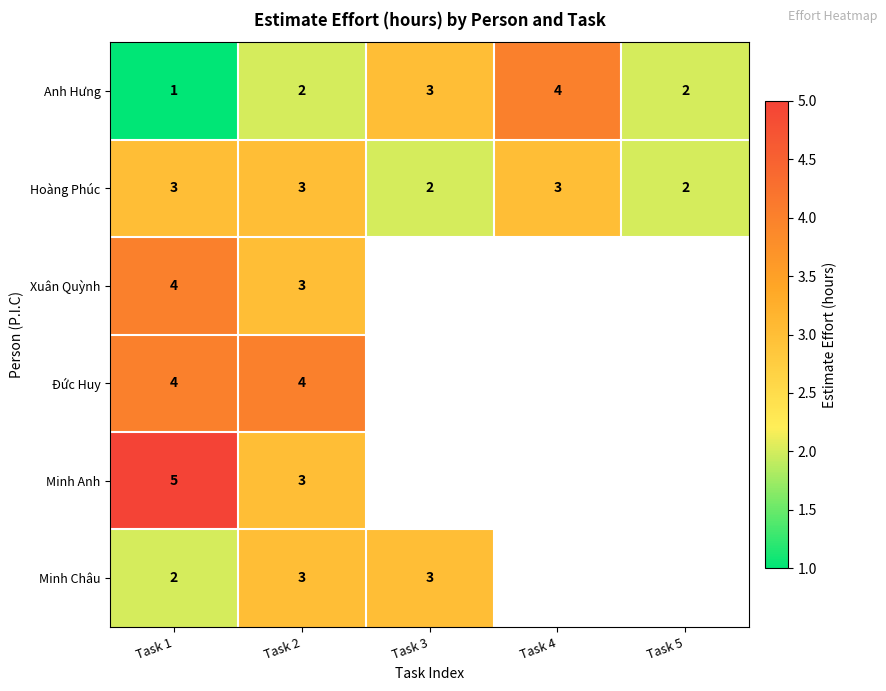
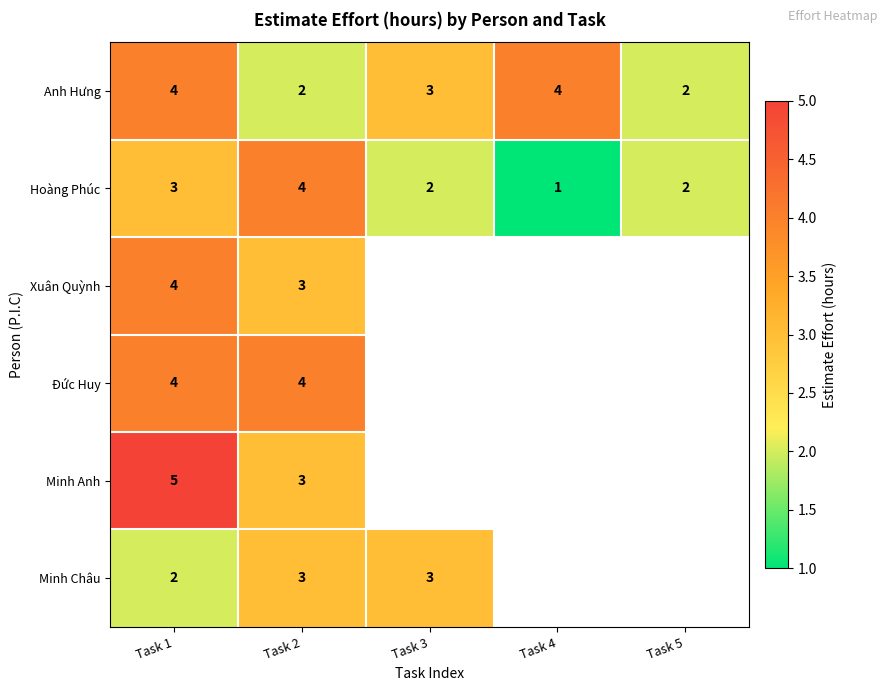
  {
    "Anh Hưng": {
-     "Task 1": 1,
+     "Task 1": 4,
      "Task 2": 2,
      "Task 3": 3,
      "Task 4": 4,
      "Task 5": 2
    },
    "Hoàng Phúc": {
      "Task 1": 3,
-     "Task 2": 3,
+     "Task 2": 4,
      "Task 3": 2,
-     "Task 4": 3,
+     "Task 4": 1,
      "Task 5": 2
    },
    "Xuân Quỳnh": {
      "Task 1": 4,
      "Task 2": 3
    },
    "Đức Huy": {
      "Task 1": 4,
      "Task 2": 4
    },
    "Minh Anh": {
      "Task 1": 5,
      "Task 2": 3
    },
    "Minh Châu": {
      "Task 1": 2,
      "Task 2": 3,
      "Task 3": 3
    }
  }
